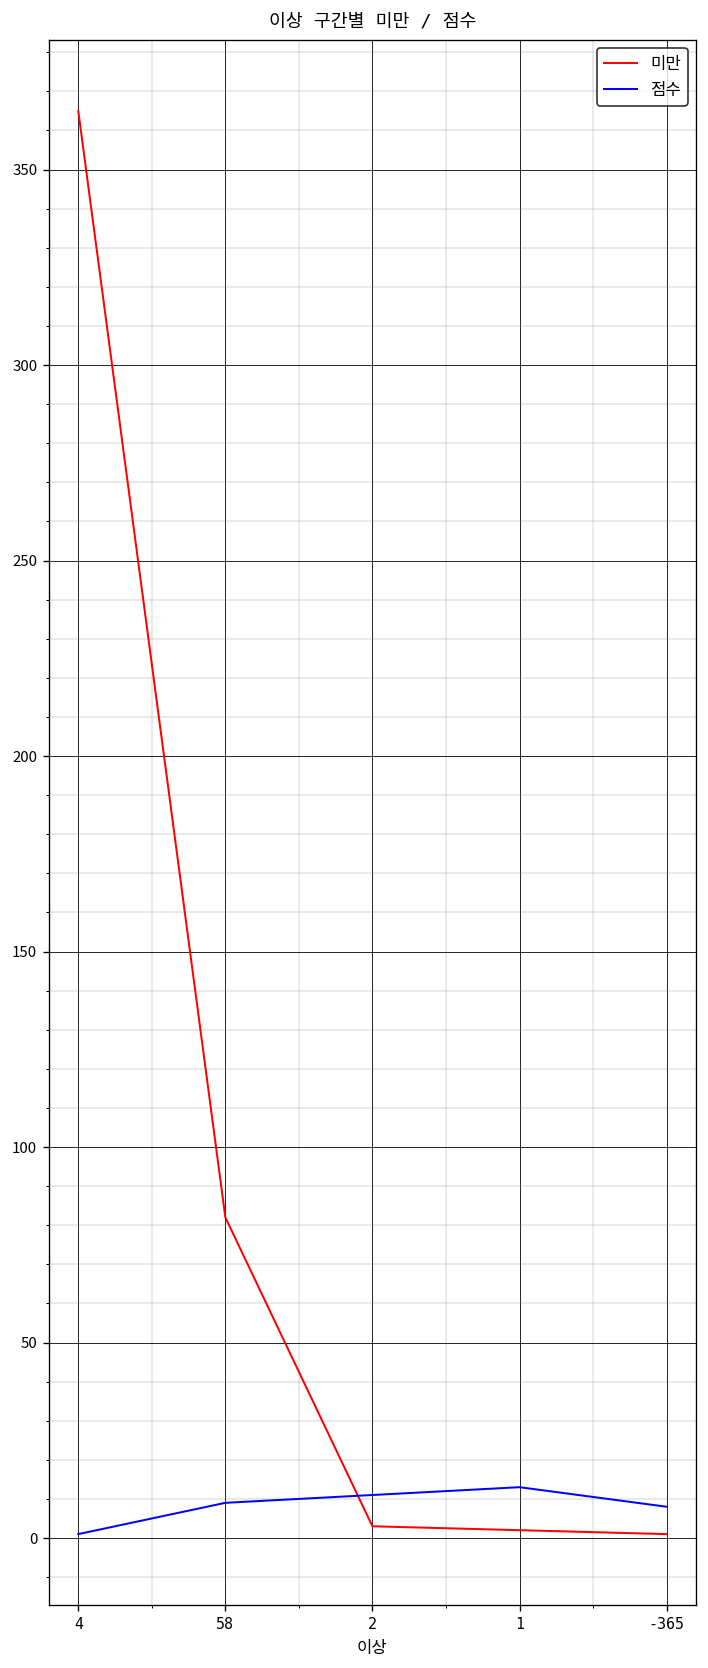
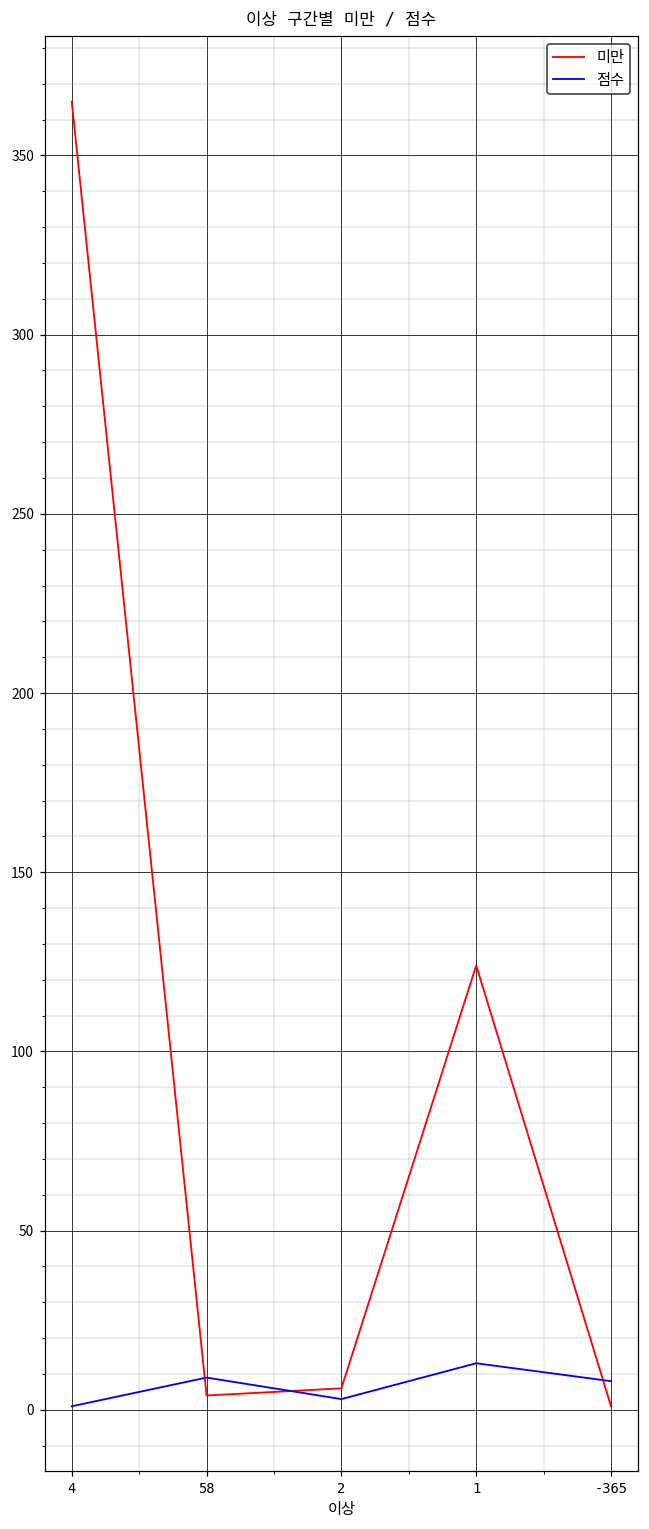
  {
    "미만": {
      "4": 365,
-     "58": 82,
-     "2": 3,
-     "1": 2,
+     "58": 4,
+     "2": 6,
+     "1": 124,
      "-365": 1
    },
    "점수": {
      "4": 1,
      "58": 9,
-     "2": 11,
+     "2": 3,
      "1": 13,
      "-365": 8
    }
  }
